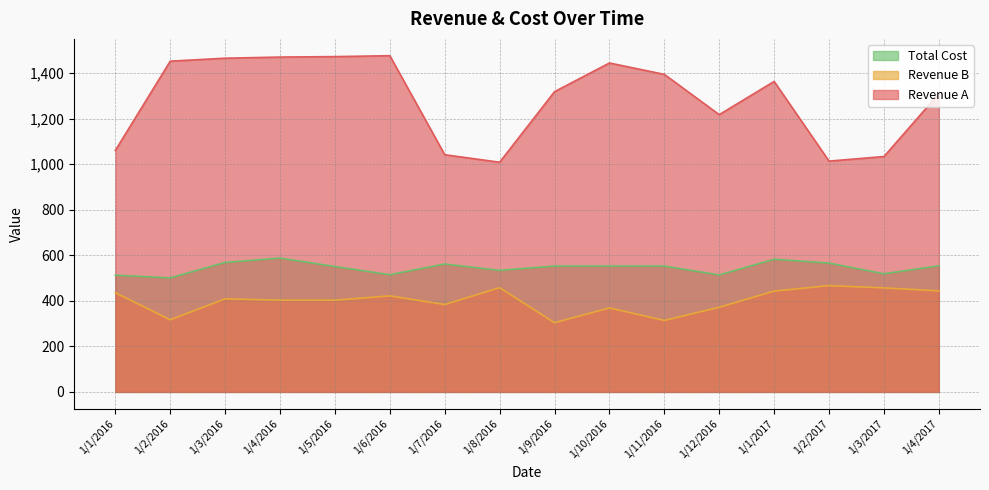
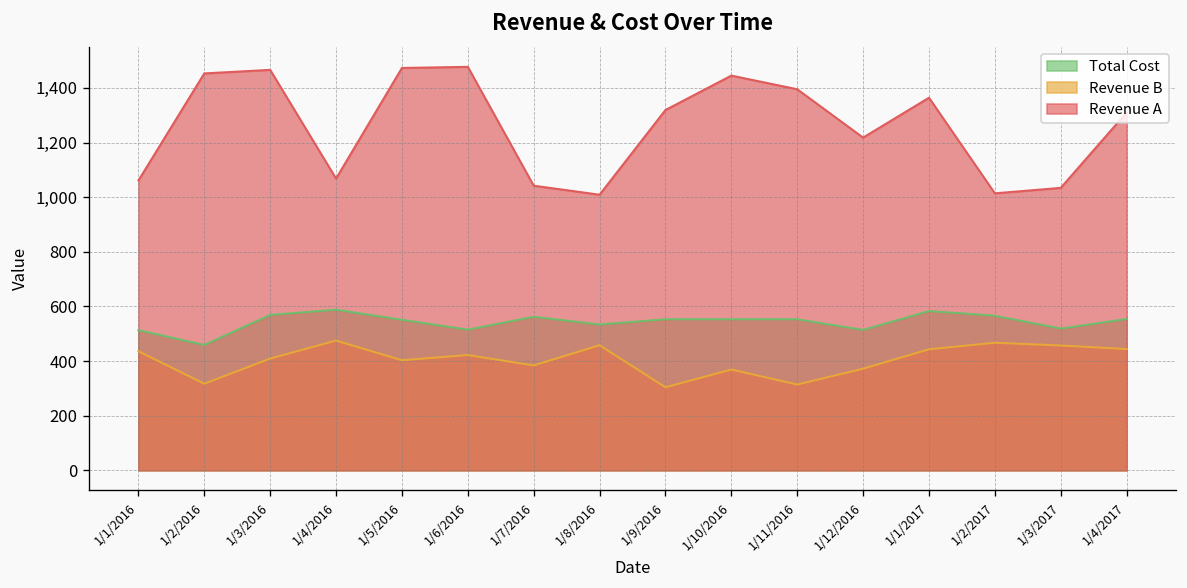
  {
    "Total Cost": {
      "1/1/2016": "510",
-     "1/2/2016": "500",
+     "1/2/2016": "460",
      "1/3/2016": "570",
      "1/4/2016": "590",
      "1/5/2016": "550",
      "1/6/2016": "520",
      "1/7/2016": "560",
      "1/8/2016": "530",
      "1/9/2016": "550",
      "1/10/2016": "550",
      "1/11/2016": "550",
      "1/12/2016": "510",
      "1/1/2017": "580",
      "1/2/2017": "570",
      "1/3/2017": "520",
      "1/4/2017": "550"
    },
    "Revenue B": {
      "1/1/2016": "440",
      "1/2/2016": "320",
      "1/3/2016": "410",
-     "1/4/2016": "400",
+     "1/4/2016": "480",
      "1/5/2016": "400",
      "1/6/2016": "420",
      "1/7/2016": "380",
      "1/8/2016": "460",
      "1/9/2016": "300",
      "1/10/2016": "370",
      "1/11/2016": "310",
      "1/12/2016": "370",
      "1/1/2017": "440",
      "1/2/2017": "470",
      "1/3/2017": "460",
      "1/4/2017": "440"
    },
    "Revenue A": {
      "1/1/2016": "1,060",
      "1/2/2016": "1,450",
      "1/3/2016": "1,470",
-     "1/4/2016": "1,470",
+     "1/4/2016": "1,070",
      "1/5/2016": "1,470",
      "1/6/2016": "1,480",
      "1/7/2016": "1,040",
      "1/8/2016": "1,010",
      "1/9/2016": "1,320",
      "1/10/2016": "1,450",
      "1/11/2016": "1,400",
      "1/12/2016": "1,220",
      "1/1/2017": "1,360",
      "1/2/2017": "1,010",
      "1/3/2017": "1,030"
    }
  }
